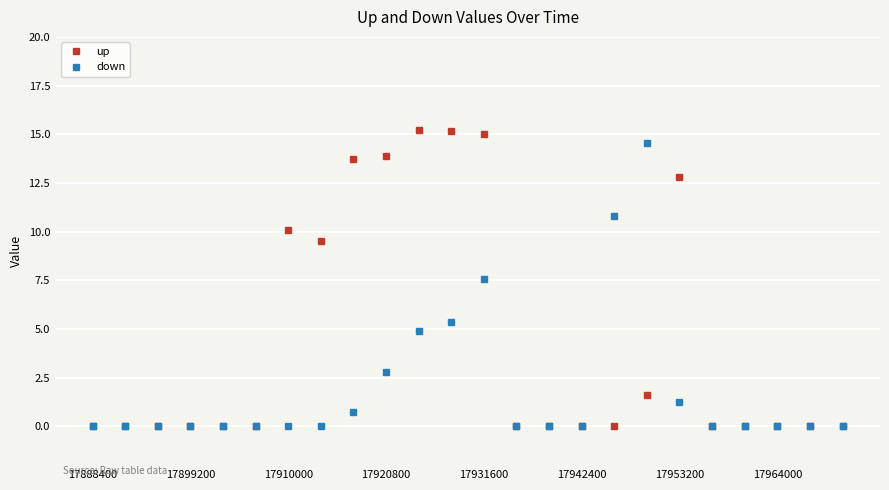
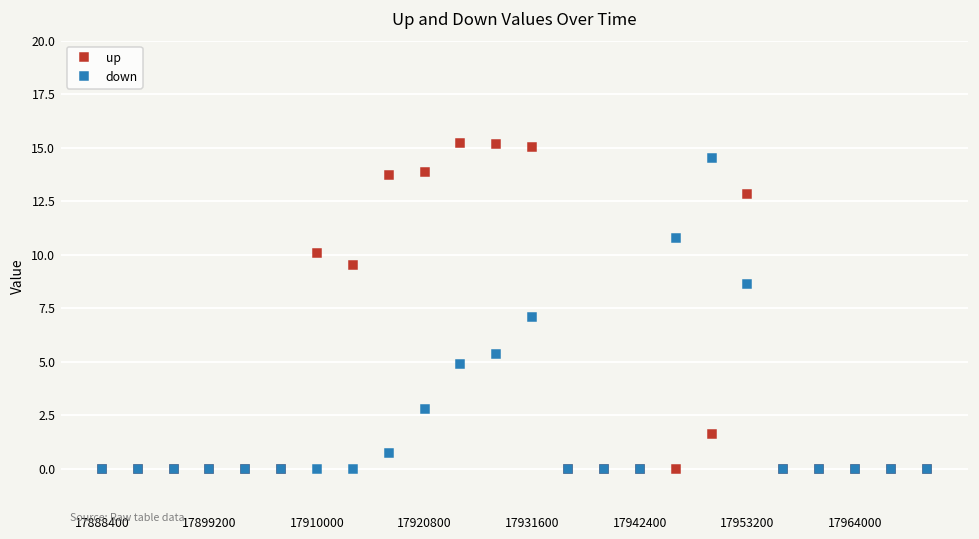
  {
    "up": {
      "17910000": 10.1,
      "17920800": 13.9,
      "17931600": 15.0,
      "17953200": 12.8
    },
    "down": {
      "17910000": 0.0,
      "17920800": 2.8,
-     "17931600": 7.6,
-     "17953200": 1.2
+     "17931600": 7.1,
+     "17953200": 8.6
    }
  }
